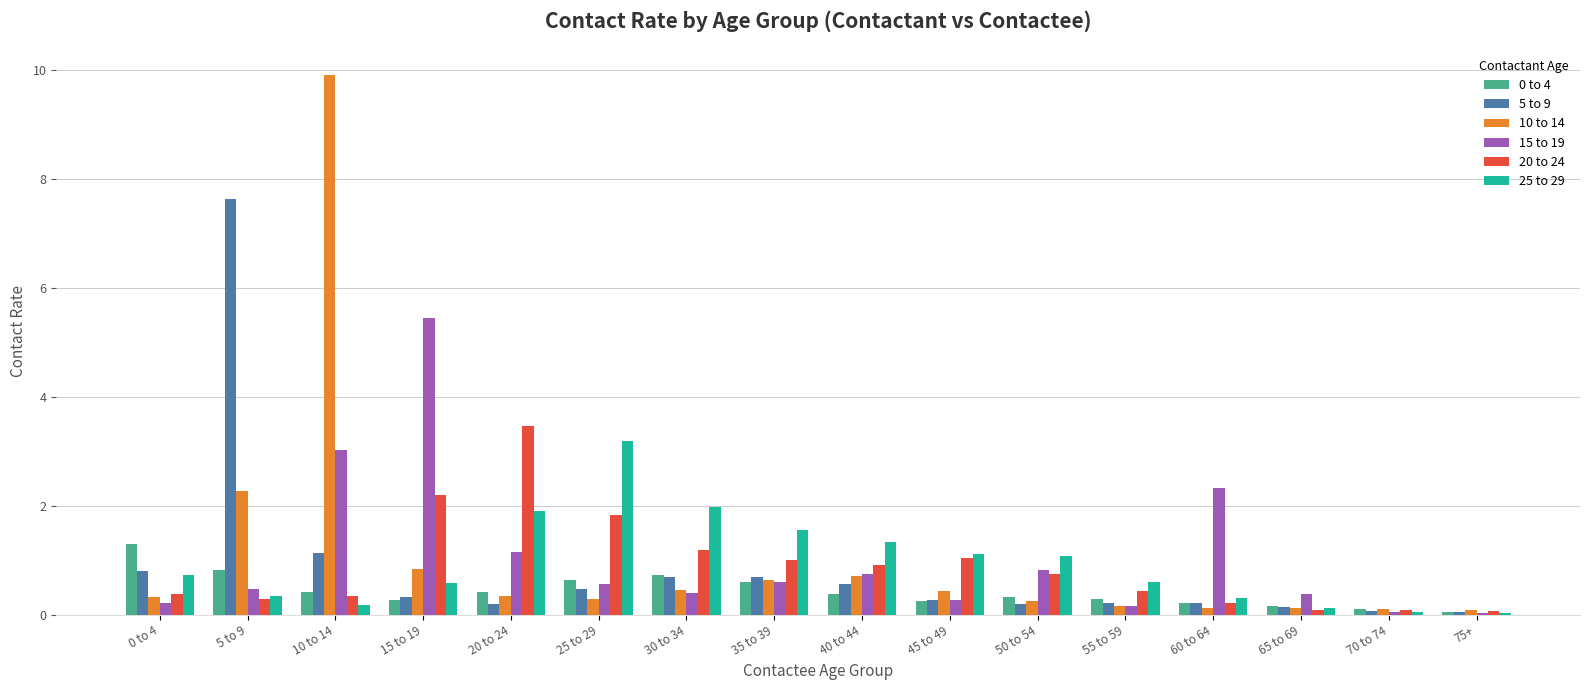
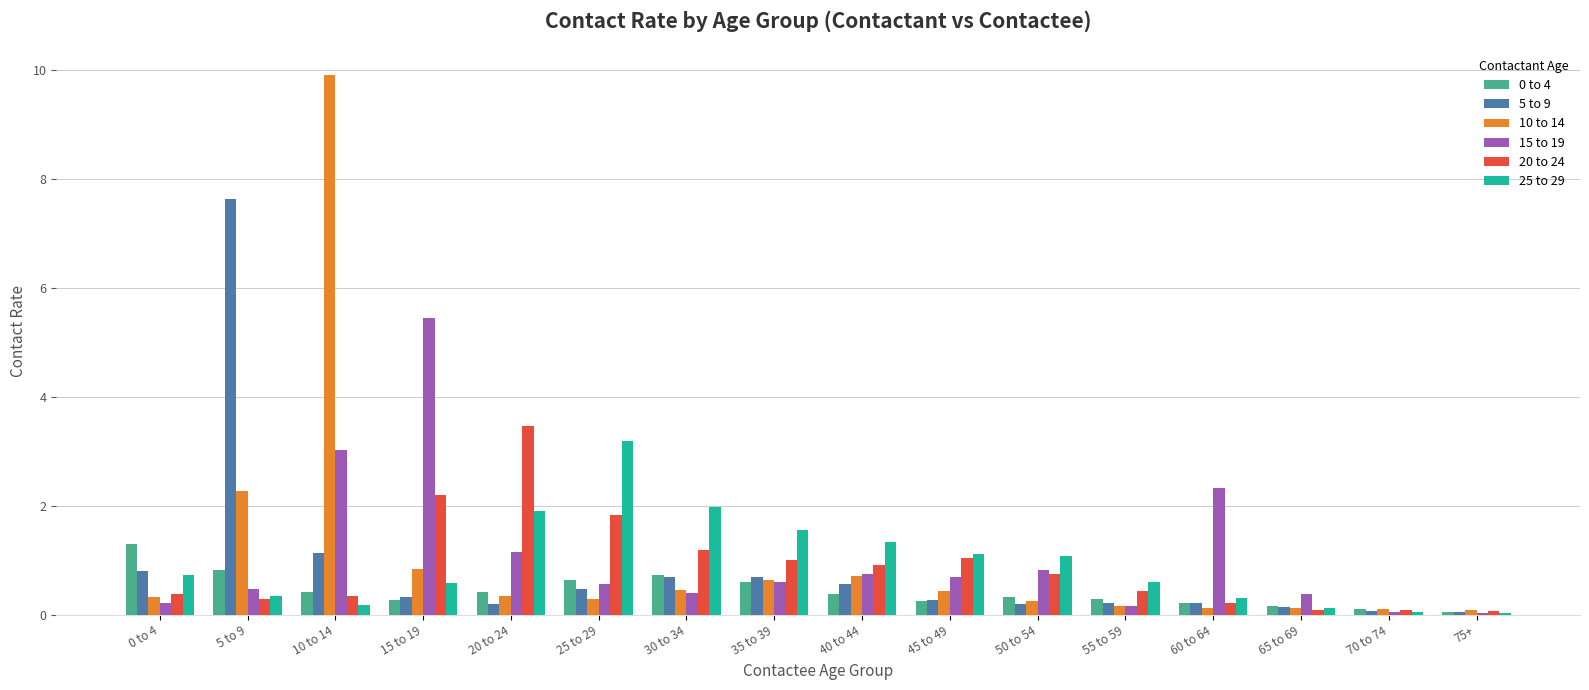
  {
    "15 to 19": {
      "0 to 4": 0.2,
      "5 to 9": 0.5,
      "10 to 14": 3.0,
      "15 to 19": 5.4,
      "20 to 24": 1.2,
      "25 to 29": 0.6,
      "30 to 34": 0.4,
      "35 to 39": 0.6,
      "40 to 44": 0.7,
-     "45 to 49": 0.3,
+     "45 to 49": 0.7,
      "50 to 54": 0.8,
      "55 to 59": 0.2,
      "60 to 64": 2.3,
      "65 to 69": 0.4,
      "70 to 74": 0.1
    }
  }
